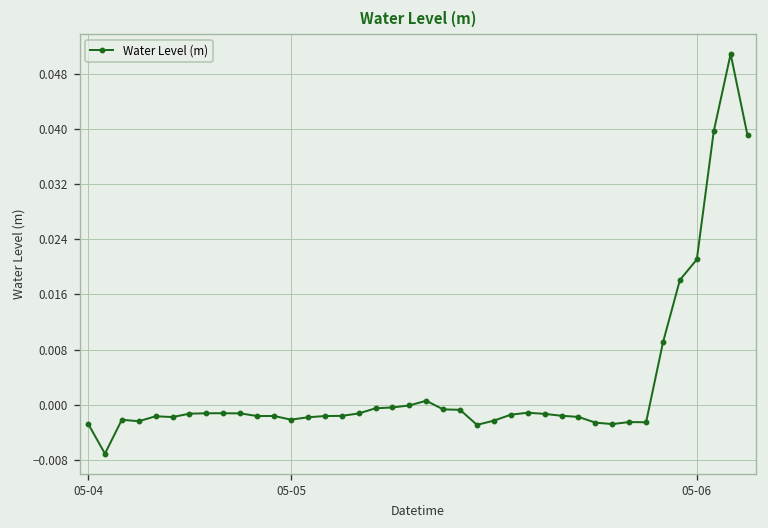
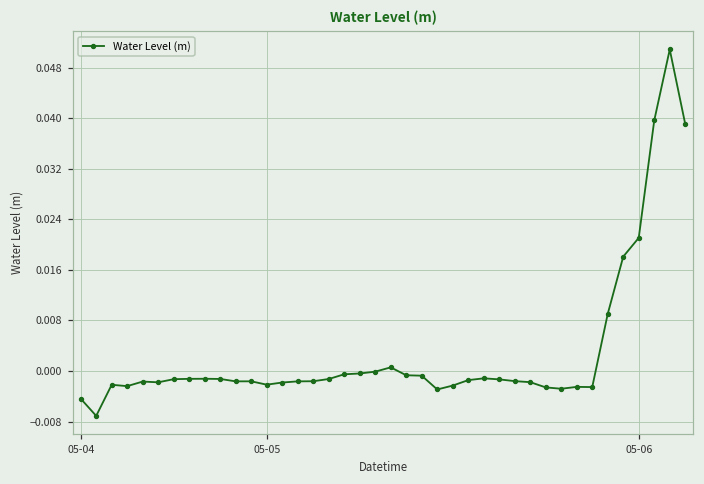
  {
-   "05-04": -0.003,
+   "05-04": -0.004,
    "05-05": -0.002,
    "05-06": 0.021
  }
